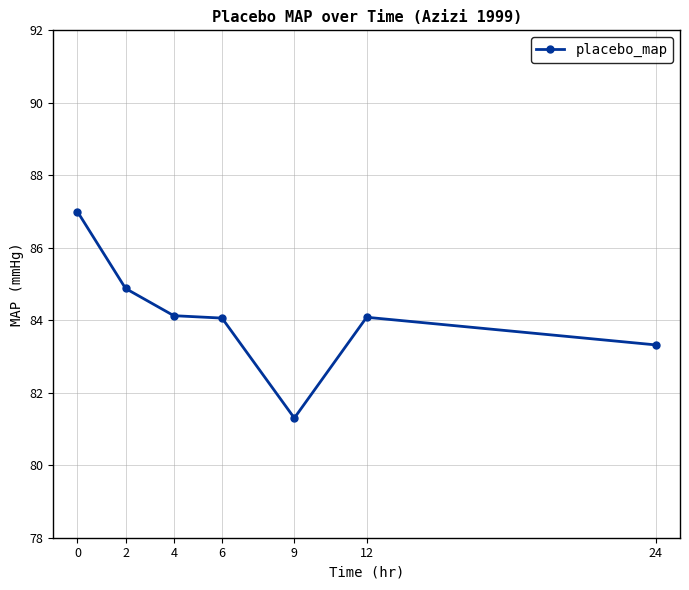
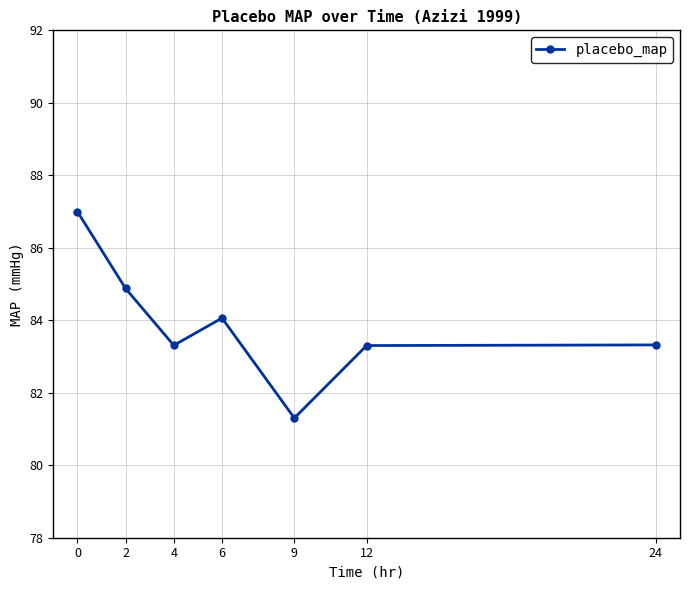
  {
    "0": 87.0,
    "2": 84.9,
-   "4": 84.1,
+   "4": 83.3,
    "6": 84.1,
    "9": 81.3,
-   "12": 84.1,
+   "12": 83.3,
    "24": 83.3
  }
